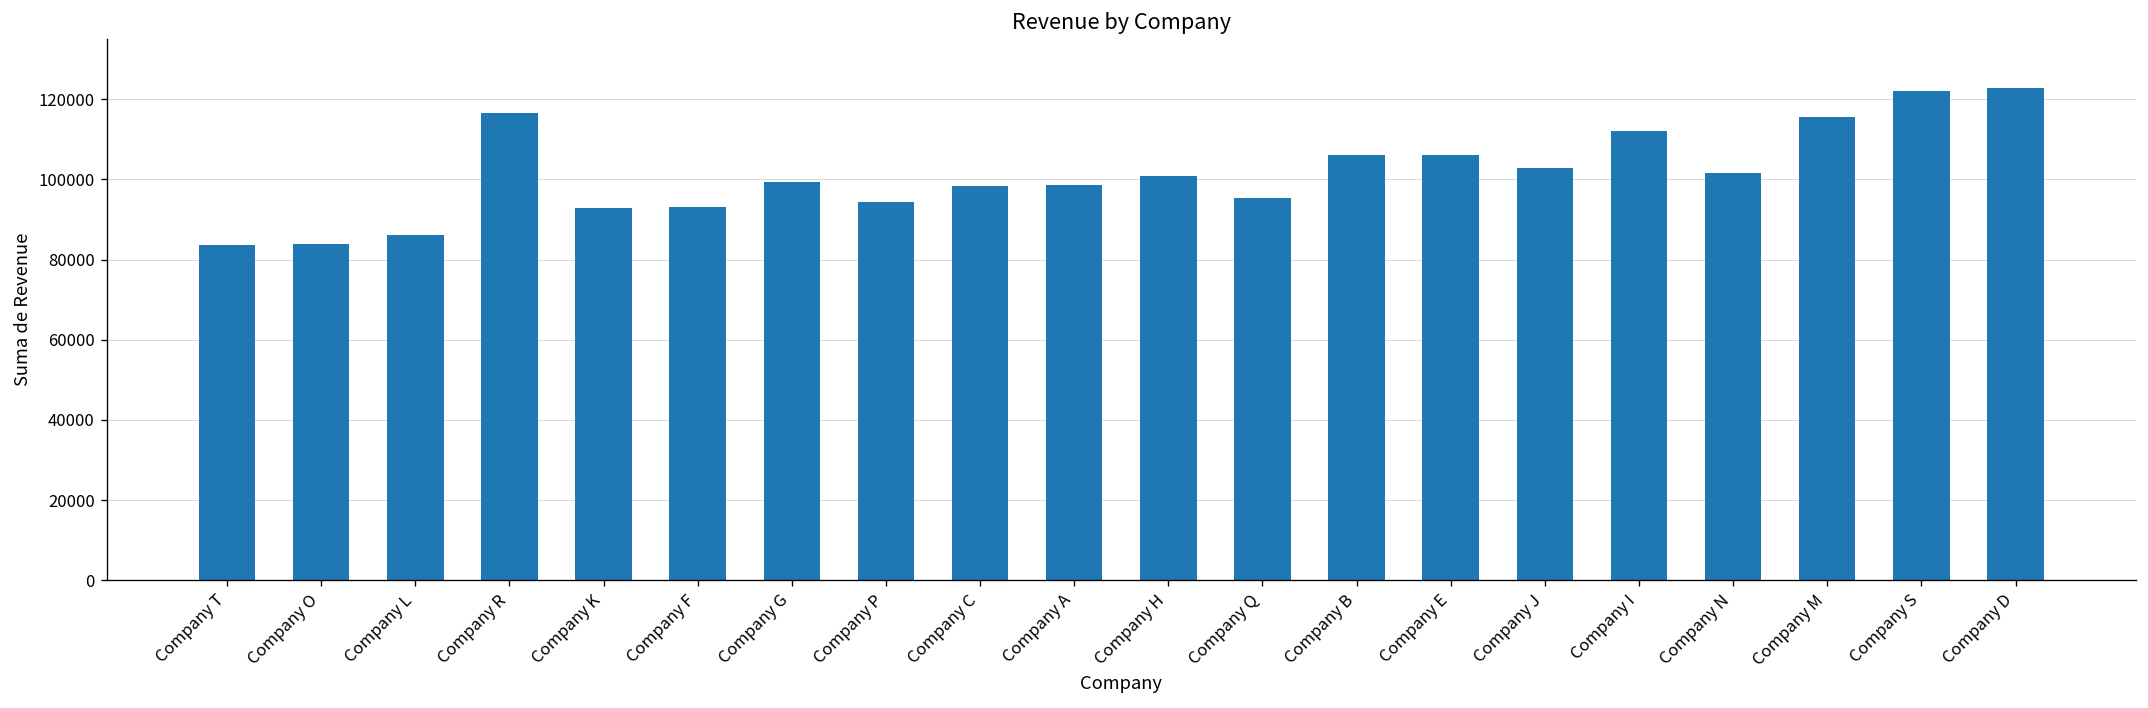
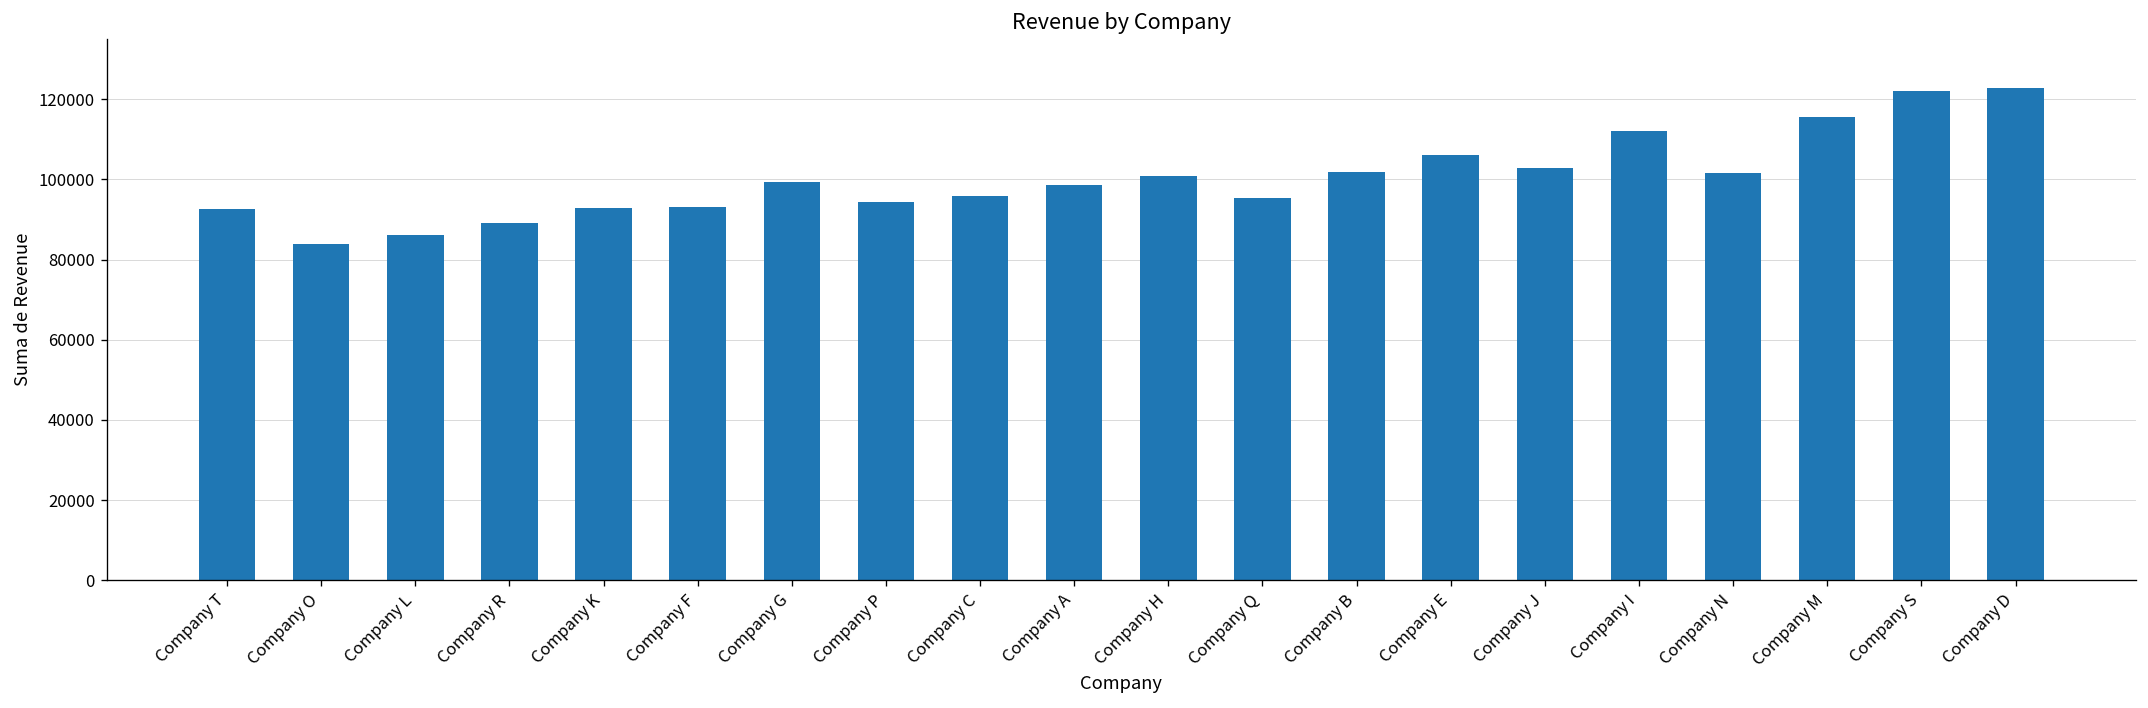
  {
-   "Company T": 84000,
+   "Company T": 93000,
    "Company O": 84000,
    "Company L": 86000,
-   "Company R": 117000,
+   "Company R": 89000,
    "Company K": 93000,
    "Company F": 93000,
    "Company G": 99000,
    "Company P": 94000,
-   "Company C": 98000,
+   "Company C": 96000,
    "Company A": 99000,
    "Company H": 101000,
    "Company Q": 95000,
-   "Company B": 106000,
+   "Company B": 102000,
    "Company E": 106000,
    "Company J": 103000,
    "Company I": 112000,
    "Company N": 102000,
    "Company M": 116000,
    "Company S": 122000,
    "Company D": 123000
  }
